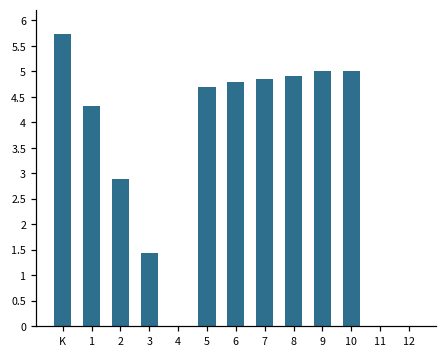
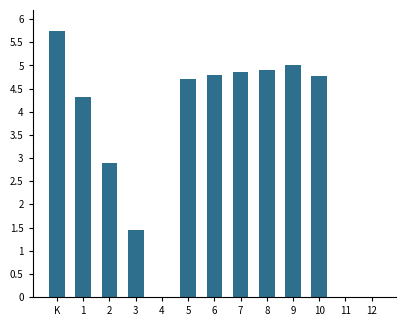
  {
    "K": 5.7,
    "1": 4.3,
    "2": 2.9,
    "3": 1.4,
    "4": 0.0,
    "5": 4.7,
    "6": 4.8,
    "7": 4.9,
    "8": 4.9,
    "9": 5.0,
-   "10": 5.0,
+   "10": 4.8,
    "11": 0.0,
    "12": 0.0
  }
